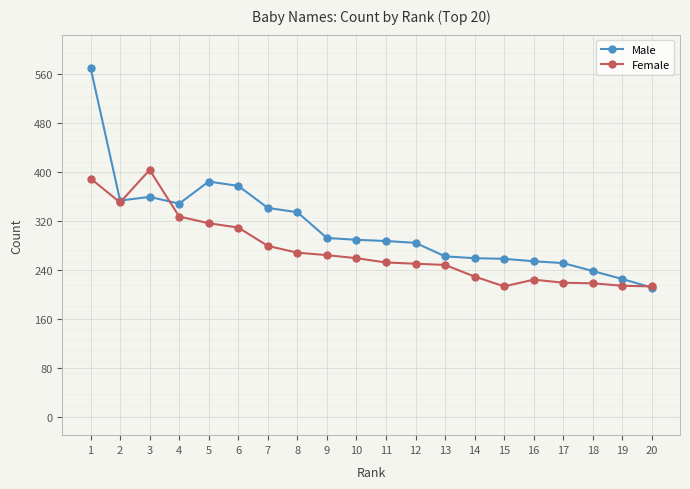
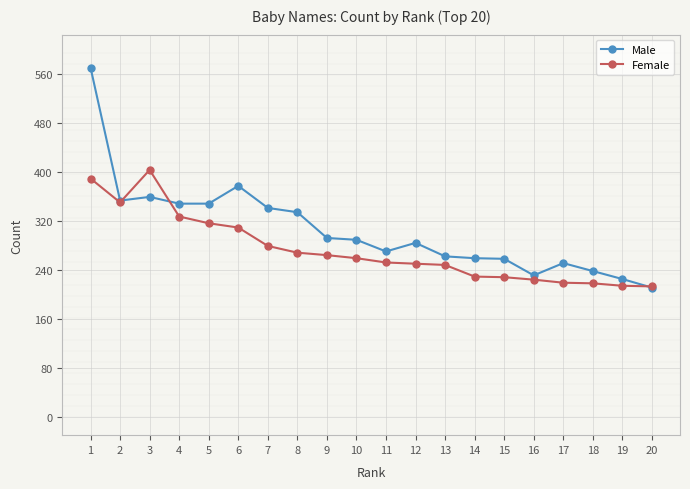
  {
    "Male": {
      "1": 570,
      "3": 360,
      "4": 350,
-     "5": 380,
+     "5": 350,
      "6": 380,
      "7": 340,
      "8": 330,
      "9": 290,
      "10": 290,
-     "11": 290,
+     "11": 270,
      "12": 280,
      "13": 260,
      "14": 260,
      "15": 260,
-     "16": 250,
+     "16": 230,
      "17": 250,
      "18": 240,
      "19": 230
    },
    "Female": {
      "1": 390,
      "3": 400,
      "4": 330,
      "5": 320,
      "6": 310,
      "7": 280,
      "8": 270,
      "9": 260,
      "10": 260,
      "11": 250,
      "12": 250,
      "13": 250,
      "14": 230,
-     "15": 210,
+     "15": 230,
      "16": 220,
      "17": 220,
      "18": 220,
      "19": 210
    }
  }
